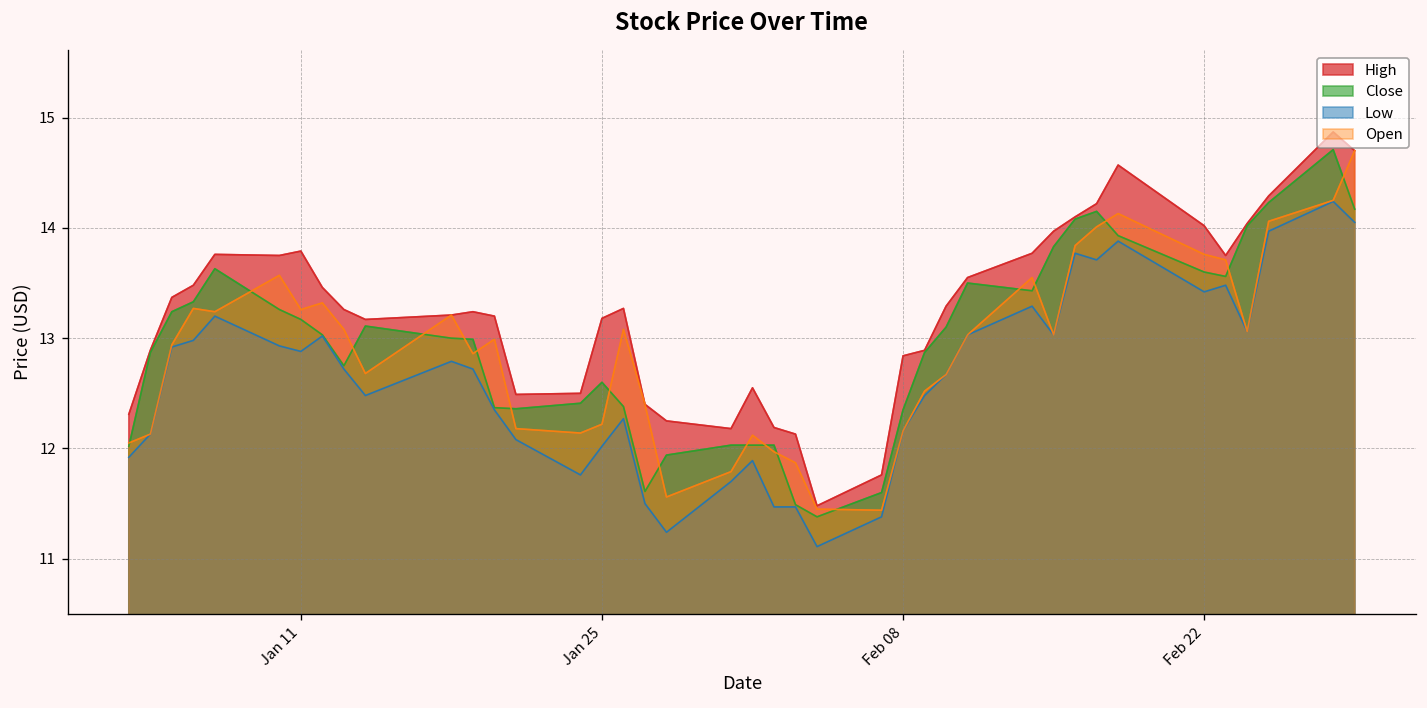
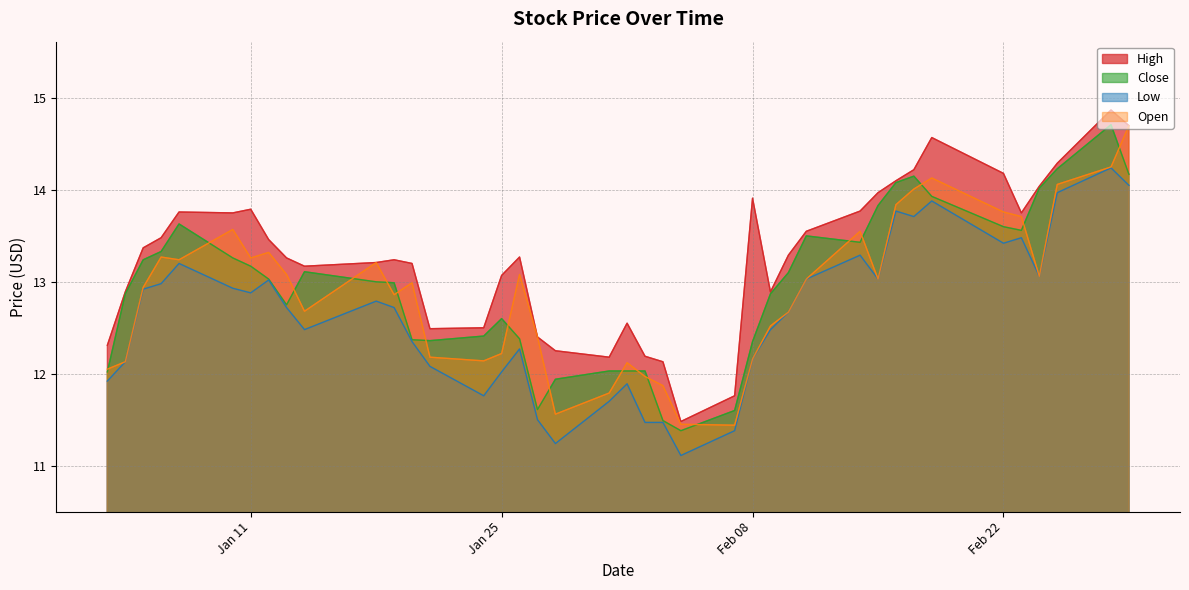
  {
    "High": {
      "Jan 11": 13.8,
-     "Jan 25": 13.2,
-     "Feb 08": 12.8,
-     "Feb 22": 14.0
+     "Jan 25": 13.1,
+     "Feb 08": 13.9,
+     "Feb 22": 14.2
    },
    "Close": {
      "Jan 11": 13.2,
      "Jan 25": 12.6,
      "Feb 08": 12.4,
      "Feb 22": 13.6
    },
    "Low": {
      "Jan 11": 12.9,
      "Jan 25": 12.0,
      "Feb 22": 13.4
    },
    "Open": {
      "Jan 11": 13.3,
      "Jan 25": 12.2,
      "Feb 22": 13.8
    }
  }
